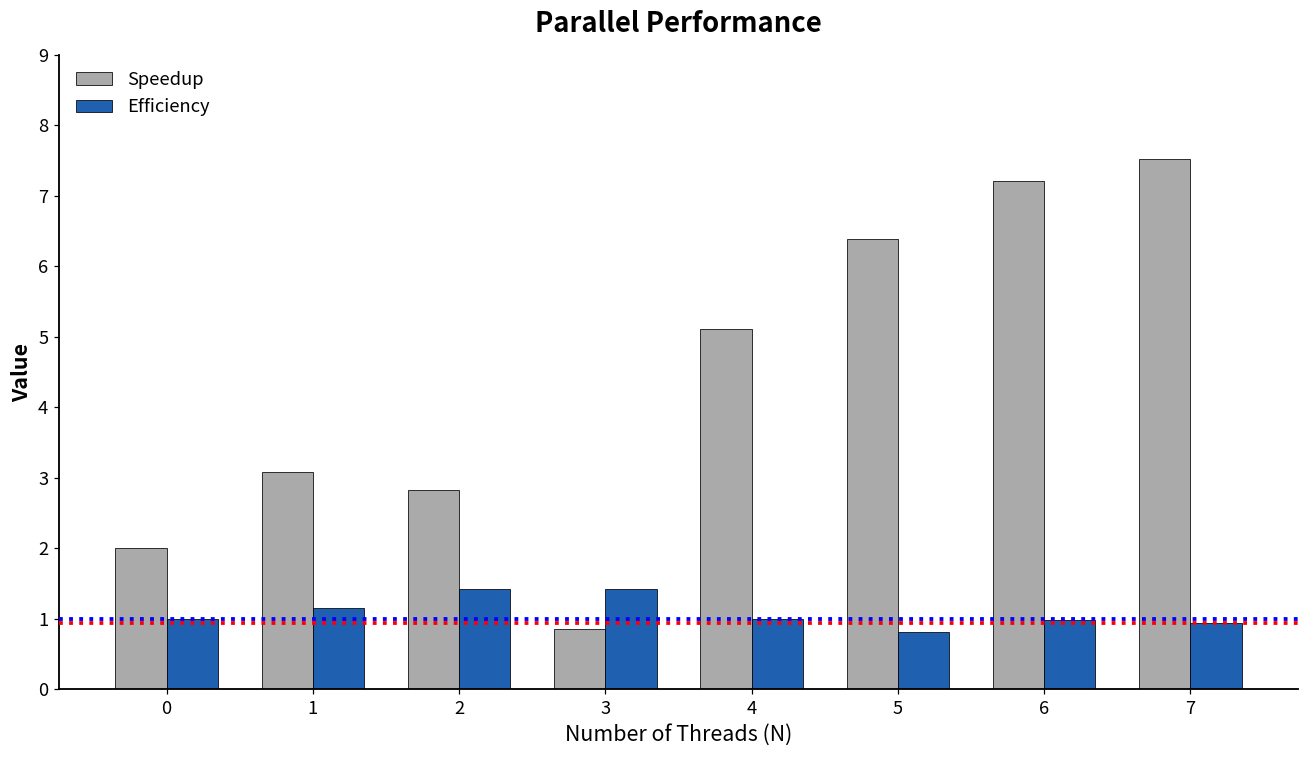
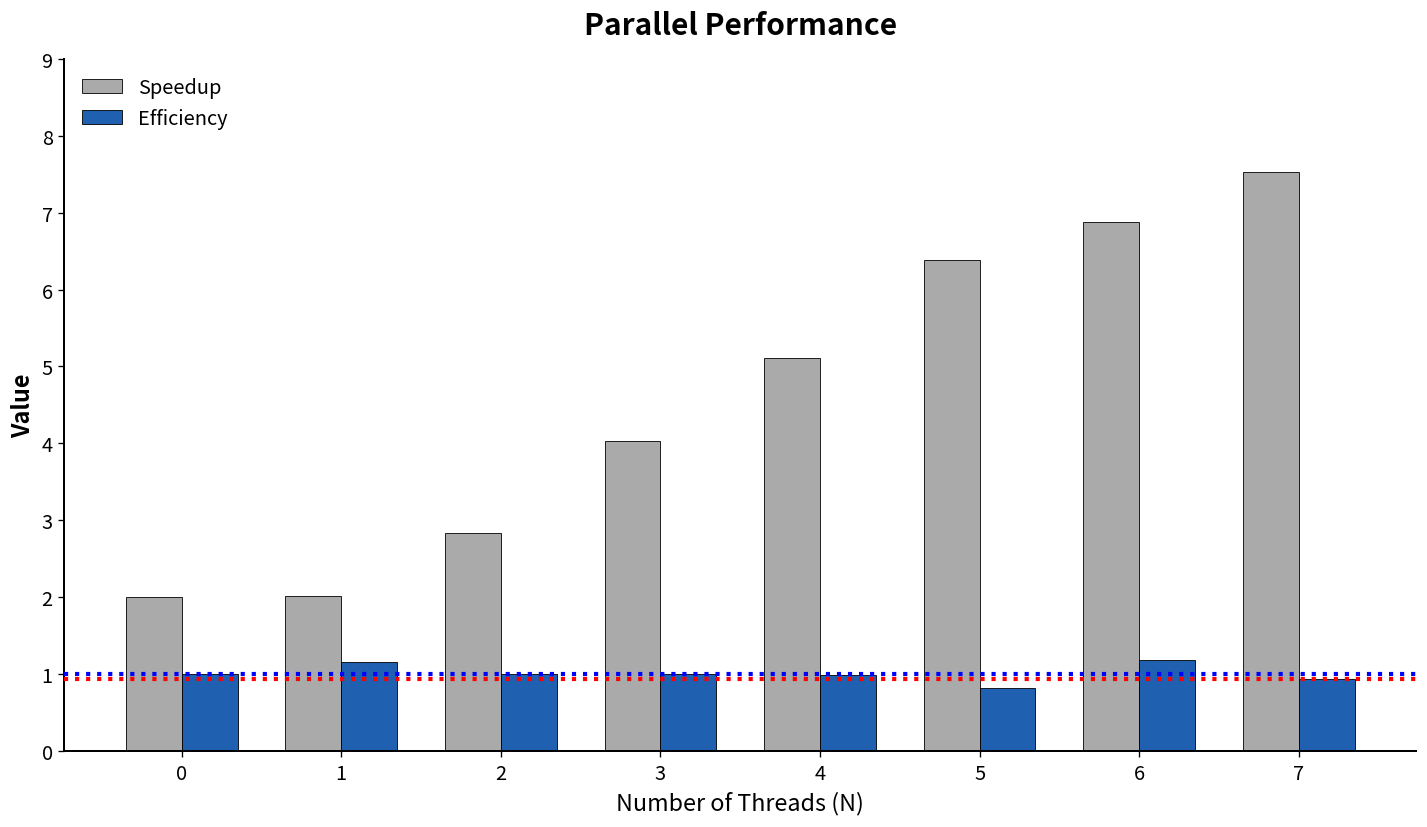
  {
    "Speedup": {
      "0": 2.0,
-     "1": 3.1,
+     "1": 2.0,
      "2": 2.8,
-     "3": 0.9,
+     "3": 4.0,
      "4": 5.1,
      "5": 6.4,
-     "6": 7.2,
+     "6": 6.9,
      "7": 7.5
    },
    "Efficiency": {
      "0": 1.0,
      "1": 1.2,
-     "2": 1.4,
-     "3": 1.4,
+     "2": 1.0,
+     "3": 1.0,
      "4": 1.0,
      "5": 0.8,
-     "6": 1.0,
+     "6": 1.2,
      "7": 0.9
    }
  }
